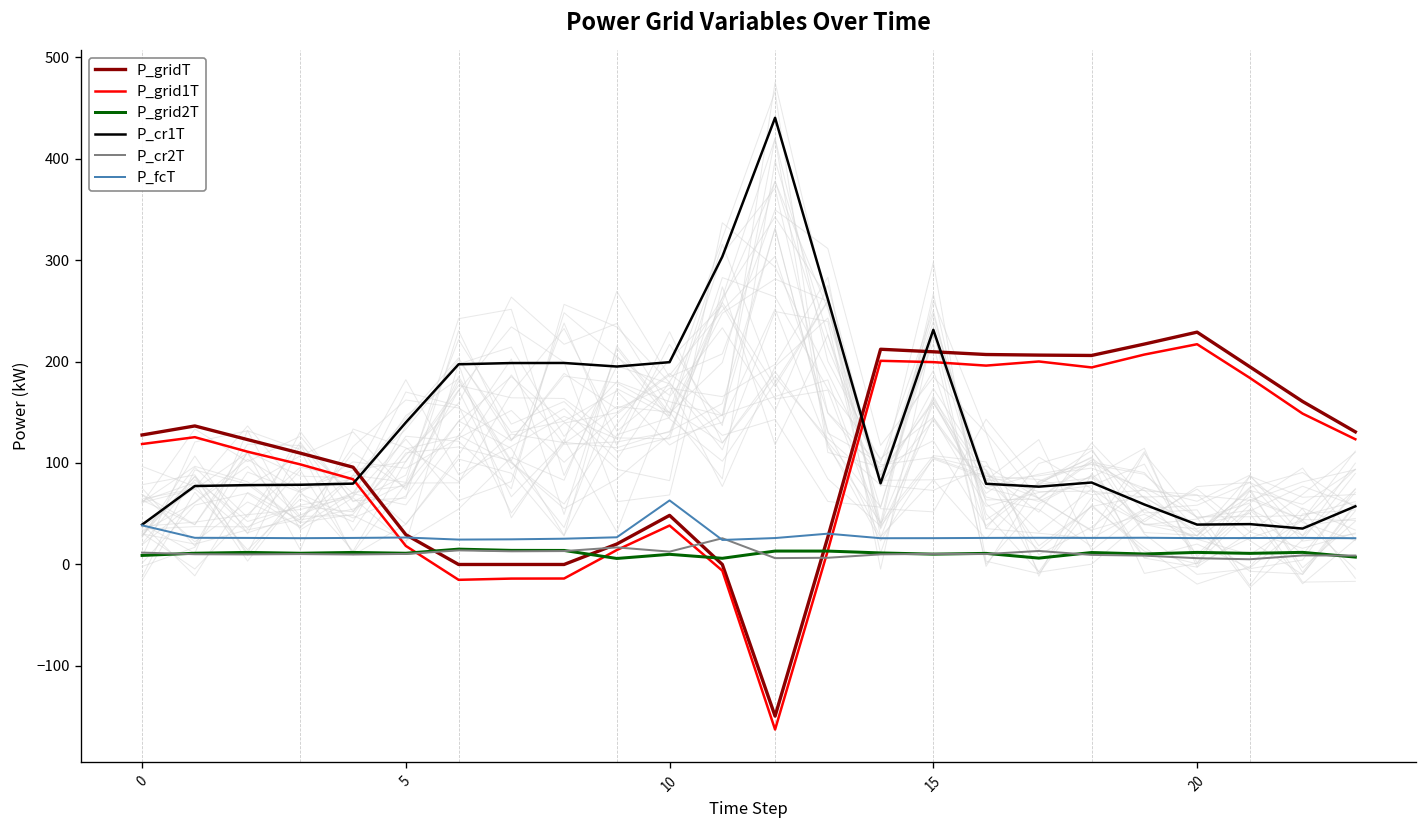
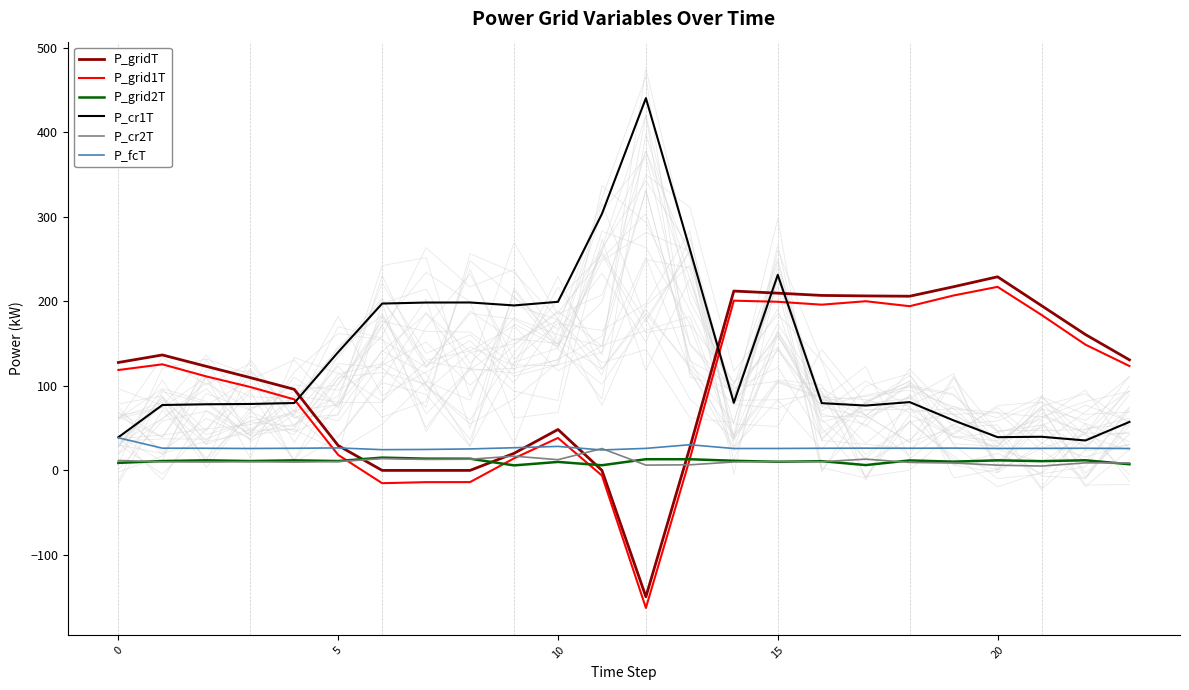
  {
    "P_gridT": {
      "0": 130,
      "10": 50,
      "15": 210,
      "20": 230
    },
    "P_grid1T": {
      "0": 120,
      "10": 40,
      "15": 200,
      "20": 220
    },
    "P_cr1T": {
      "5": 140
    },
    "P_fcT": {
-     "10": 60,
+     "10": 30,
      "15": 30
    }
  }
